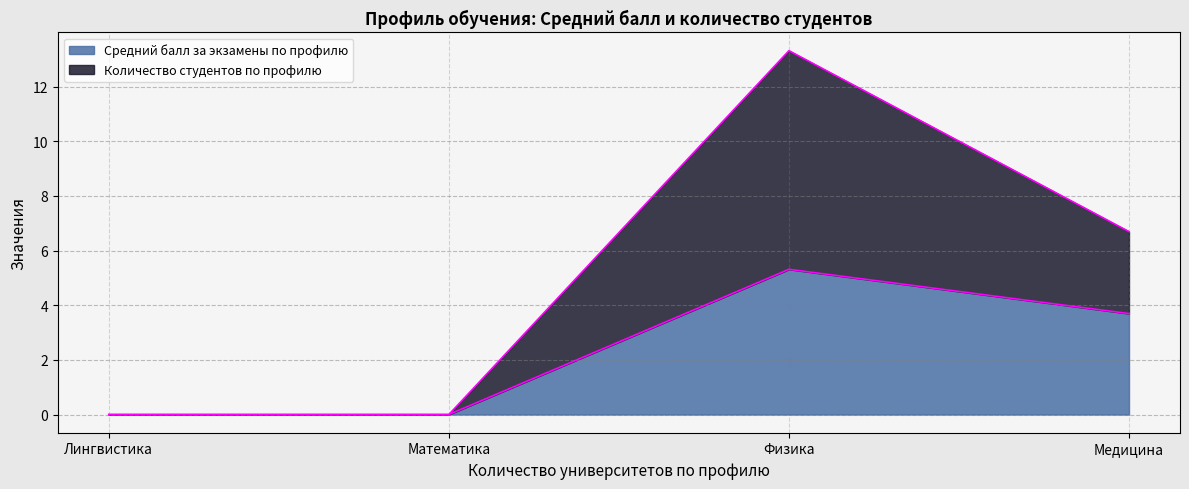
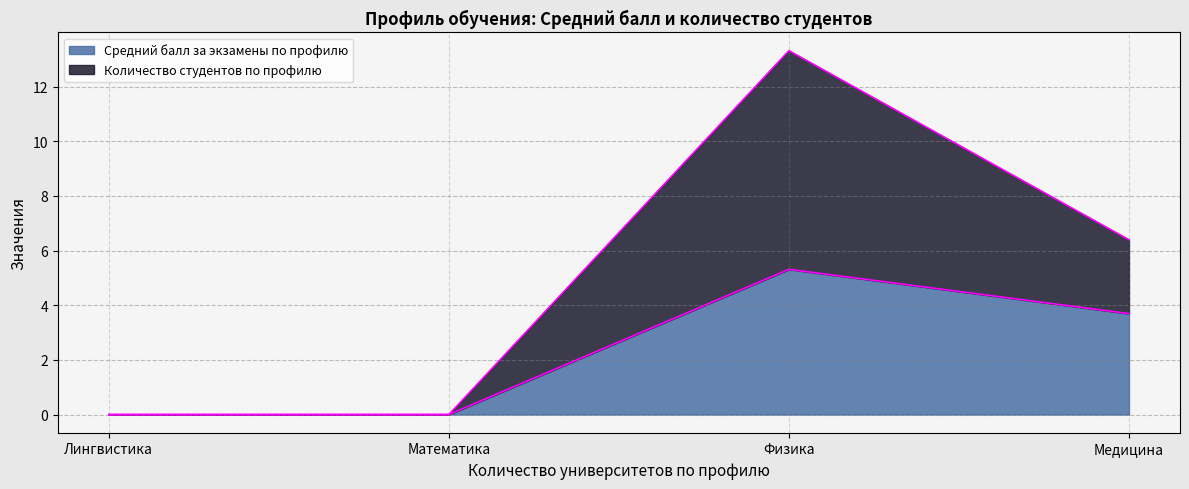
  {
    "Средний балл за экзамены по профилю": {
      "Физика": 5.3,
      "Медицина": 3.7
    },
    "Количество студентов по профилю": {
      "Физика": 8.0,
-     "Медицина": 3.0
+     "Медицина": 2.7
    }
  }
